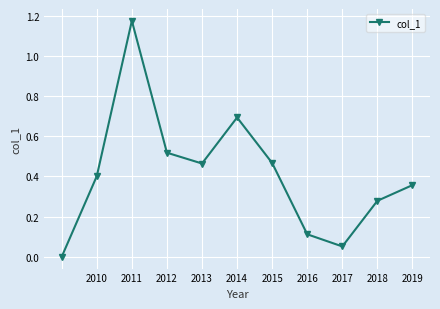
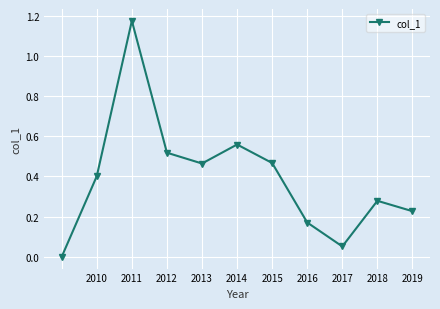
  {
    "2010": 0.40,
    "2011": 1.17,
    "2012": 0.52,
    "2013": 0.46,
-   "2014": 0.69,
+   "2014": 0.56,
    "2015": 0.47,
-   "2016": 0.11,
+   "2016": 0.17,
    "2017": 0.05,
    "2018": 0.28,
-   "2019": 0.36
+   "2019": 0.23
  }
